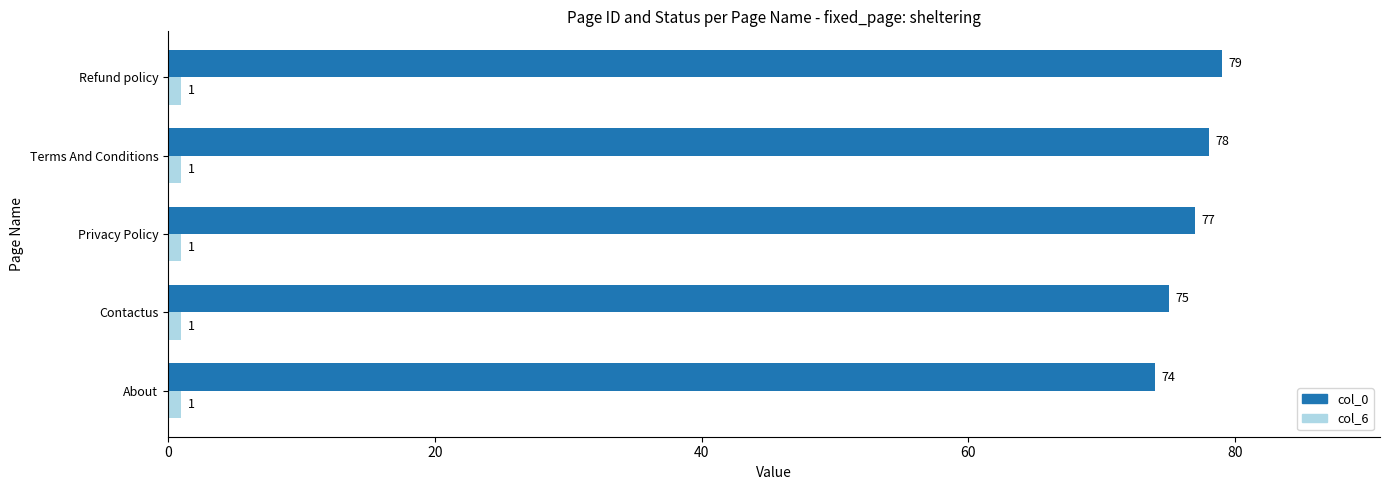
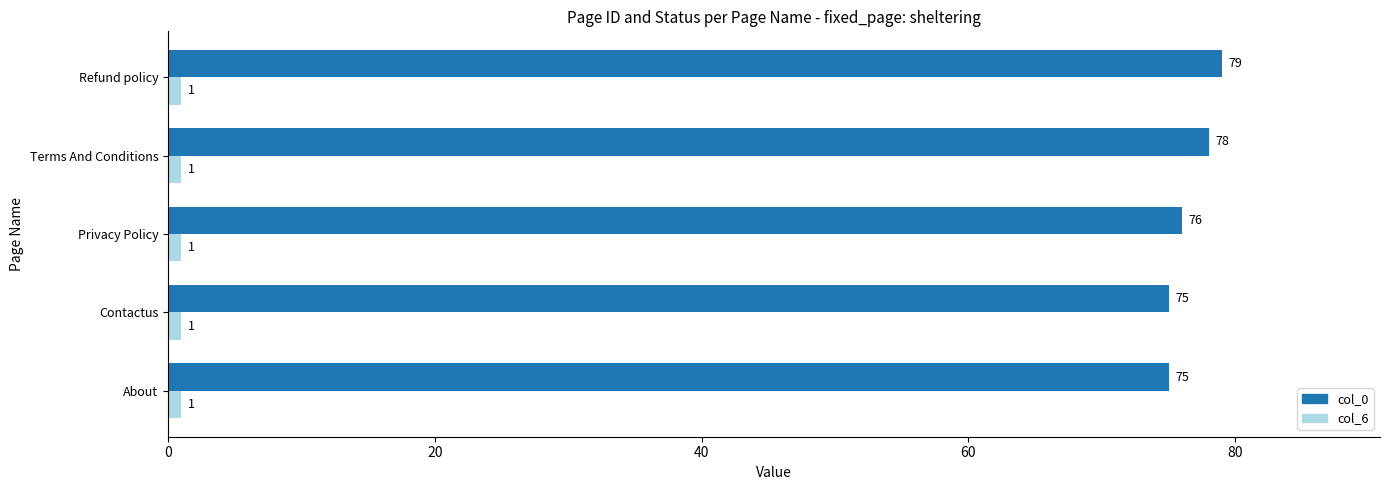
  {
    "col_0": {
      "Refund policy": 79,
      "Terms And Conditions": 78,
-     "Privacy Policy": 77,
+     "Privacy Policy": 76,
      "Contactus": 75,
-     "About": 74
+     "About": 75
    },
    "col_6": {
      "Refund policy": 1,
      "Terms And Conditions": 1,
      "Privacy Policy": 1,
      "Contactus": 1,
      "About": 1
    }
  }
